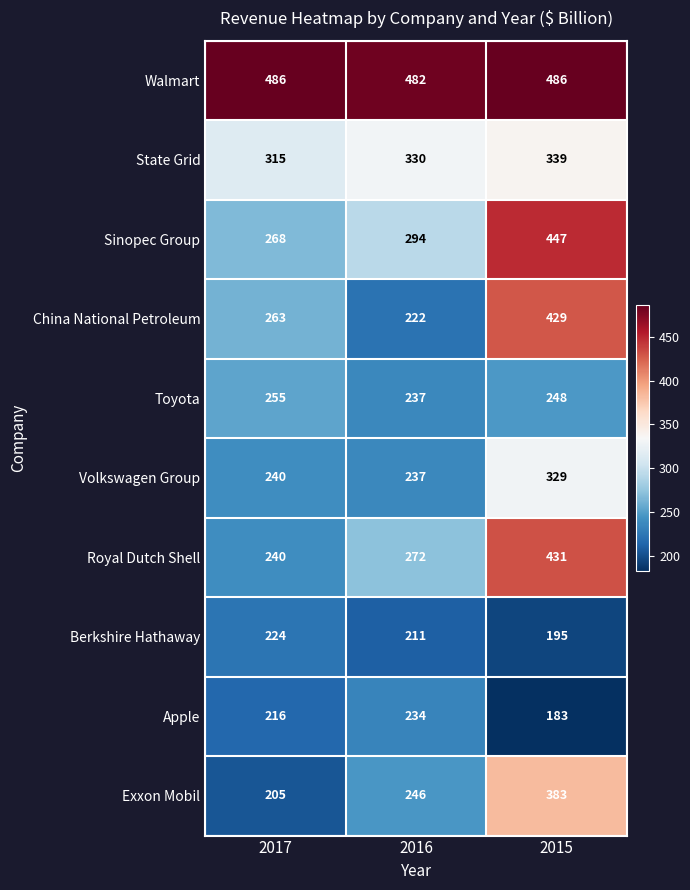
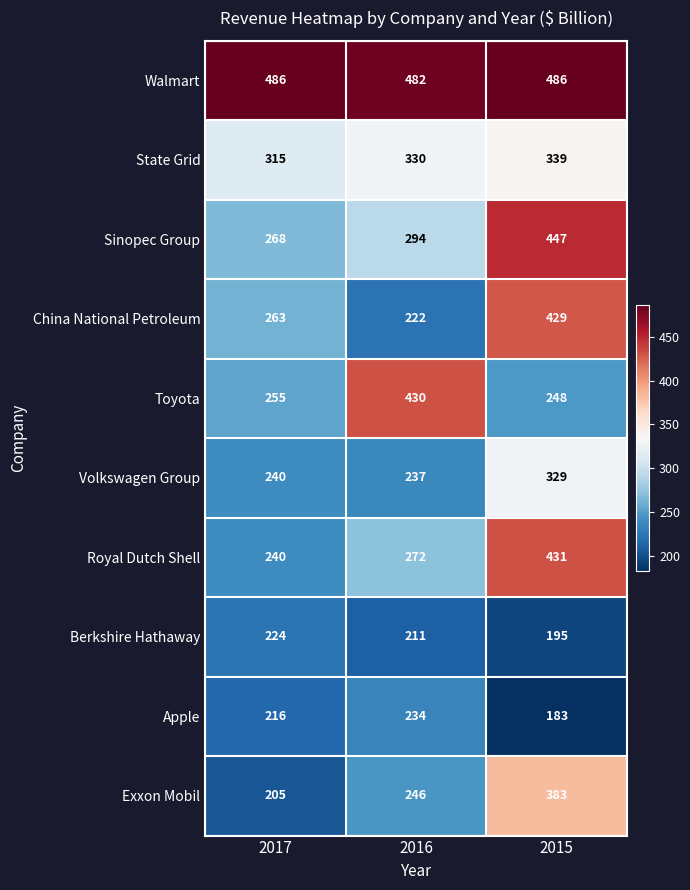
  {
    "Walmart": {
      "2017": 486,
      "2016": 482,
      "2015": 486
    },
    "State Grid": {
      "2017": 315,
      "2016": 330,
      "2015": 339
    },
    "Sinopec Group": {
      "2017": 268,
      "2016": 294,
      "2015": 447
    },
    "China National Petroleum": {
      "2017": 263,
      "2016": 222,
      "2015": 429
    },
    "Toyota": {
      "2017": 255,
-     "2016": 237,
+     "2016": 430,
      "2015": 248
    },
    "Volkswagen Group": {
      "2017": 240,
      "2016": 237,
      "2015": 329
    },
    "Royal Dutch Shell": {
      "2017": 240,
      "2016": 272,
      "2015": 431
    },
    "Berkshire Hathaway": {
      "2017": 224,
      "2016": 211,
      "2015": 195
    },
    "Apple": {
      "2017": 216,
      "2016": 234,
      "2015": 183
    },
    "Exxon Mobil": {
      "2017": 205,
      "2016": 246,
      "2015": 383
    }
  }
